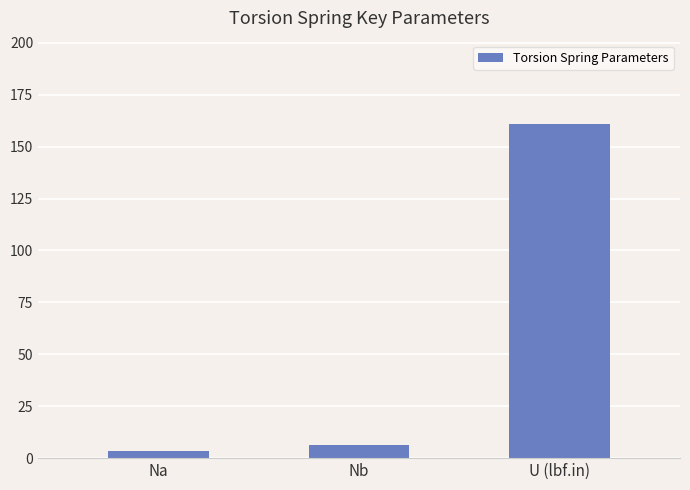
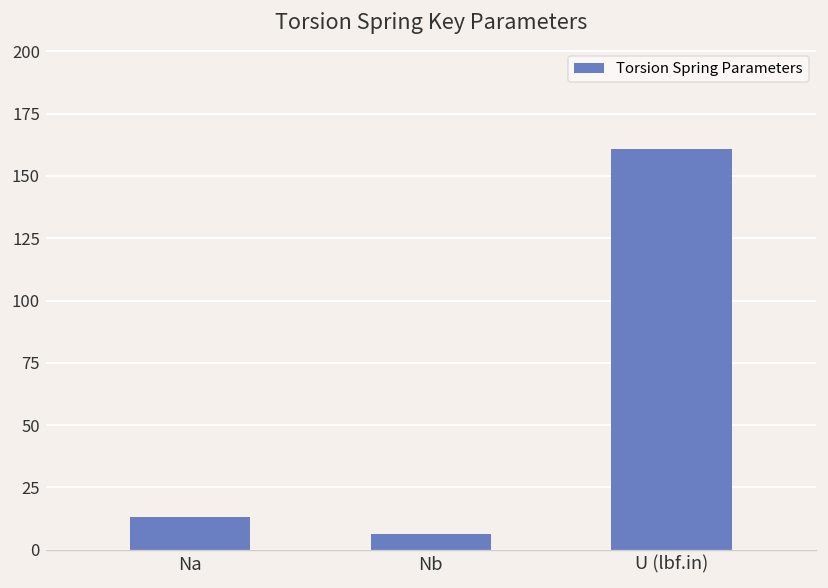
  {
-   "Na": 4,
+   "Na": 13,
    "Nb": 7,
    "U (lbf.in)": 161
  }
